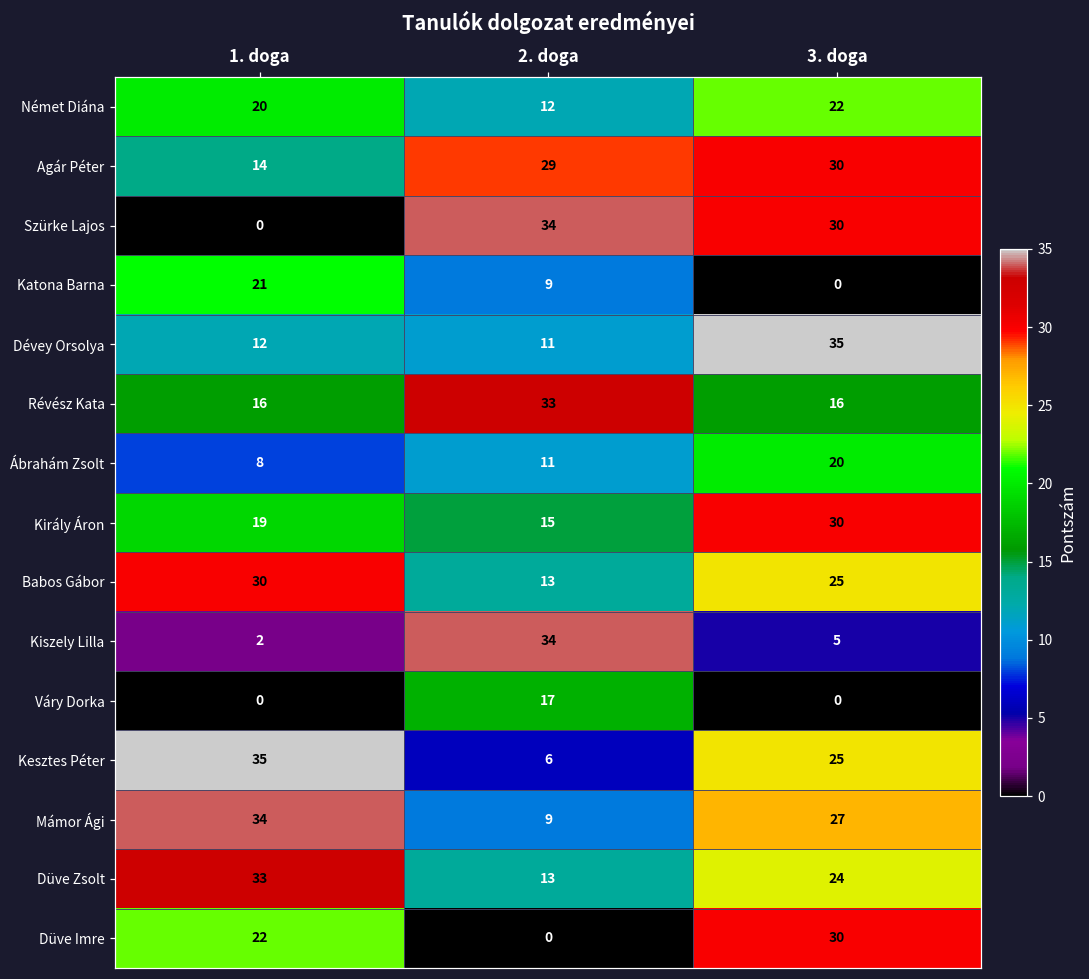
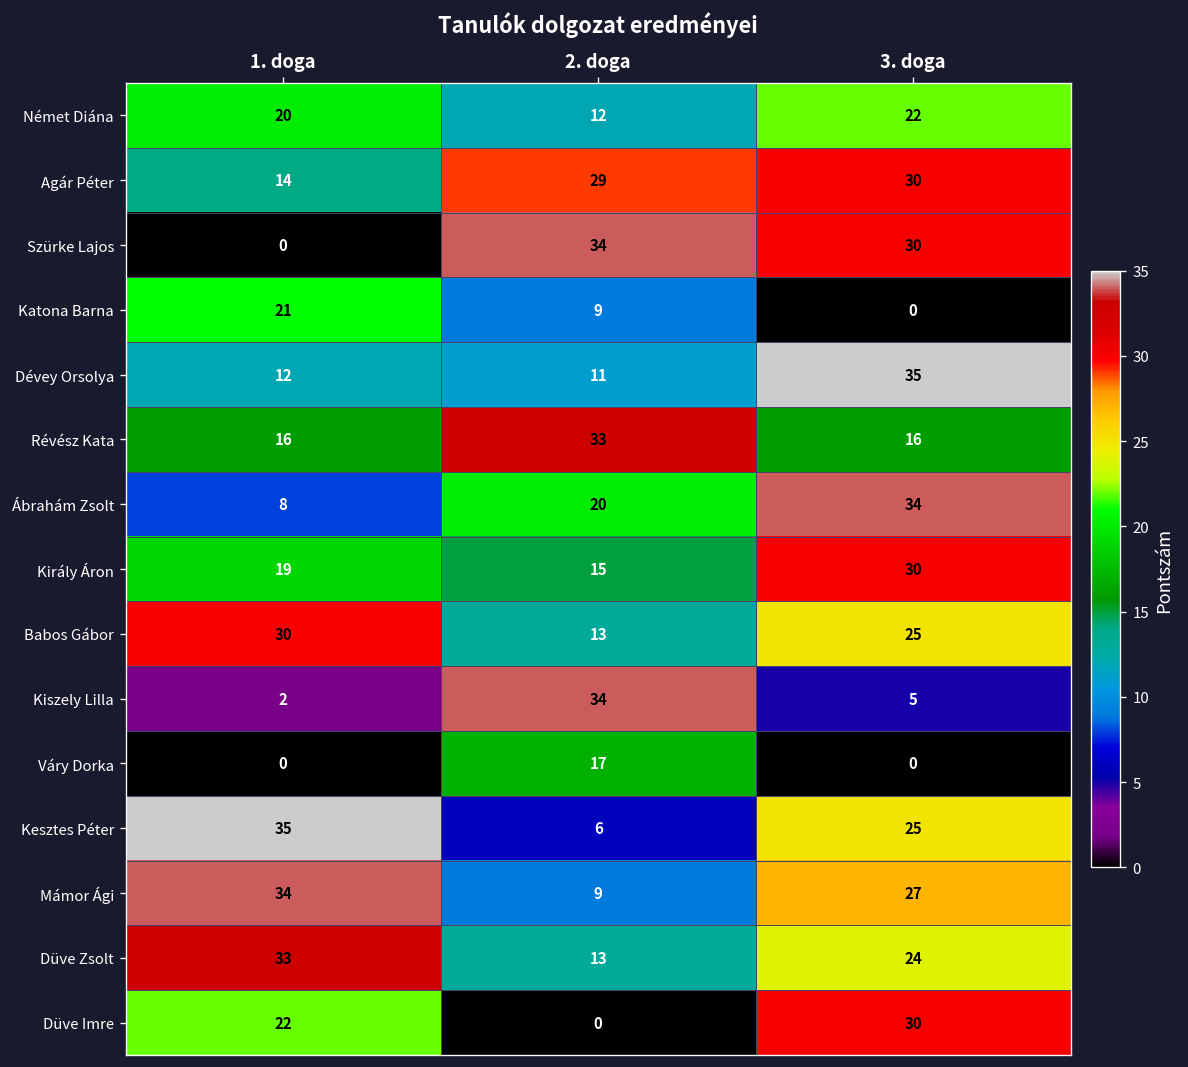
  {
    "Német Diána": {
      "1. doga": 20,
      "2. doga": 12,
      "3. doga": 22
    },
    "Agár Péter": {
      "1. doga": 14,
      "2. doga": 29,
      "3. doga": 30
    },
    "Szürke Lajos": {
      "1. doga": 0,
      "2. doga": 34,
      "3. doga": 30
    },
    "Katona Barna": {
      "1. doga": 21,
      "2. doga": 9,
      "3. doga": 0
    },
    "Dévey Orsolya": {
      "1. doga": 12,
      "2. doga": 11,
      "3. doga": 35
    },
    "Révész Kata": {
      "1. doga": 16,
      "2. doga": 33,
      "3. doga": 16
    },
    "Ábrahám Zsolt": {
      "1. doga": 8,
-     "2. doga": 11,
-     "3. doga": 20
+     "2. doga": 20,
+     "3. doga": 34
    },
    "Király Áron": {
      "1. doga": 19,
      "2. doga": 15,
      "3. doga": 30
    },
    "Babos Gábor": {
      "1. doga": 30,
      "2. doga": 13,
      "3. doga": 25
    },
    "Kiszely Lilla": {
      "1. doga": 2,
      "2. doga": 34,
      "3. doga": 5
    },
    "Váry Dorka": {
      "1. doga": 0,
      "2. doga": 17,
      "3. doga": 0
    },
    "Kesztes Péter": {
      "1. doga": 35,
      "2. doga": 6,
      "3. doga": 25
    },
    "Mámor Ági": {
      "1. doga": 34,
      "2. doga": 9,
      "3. doga": 27
    },
    "Düve Zsolt": {
      "1. doga": 33,
      "2. doga": 13,
      "3. doga": 24
    },
    "Düve Imre": {
      "1. doga": 22,
      "2. doga": 0,
      "3. doga": 30
    }
  }
